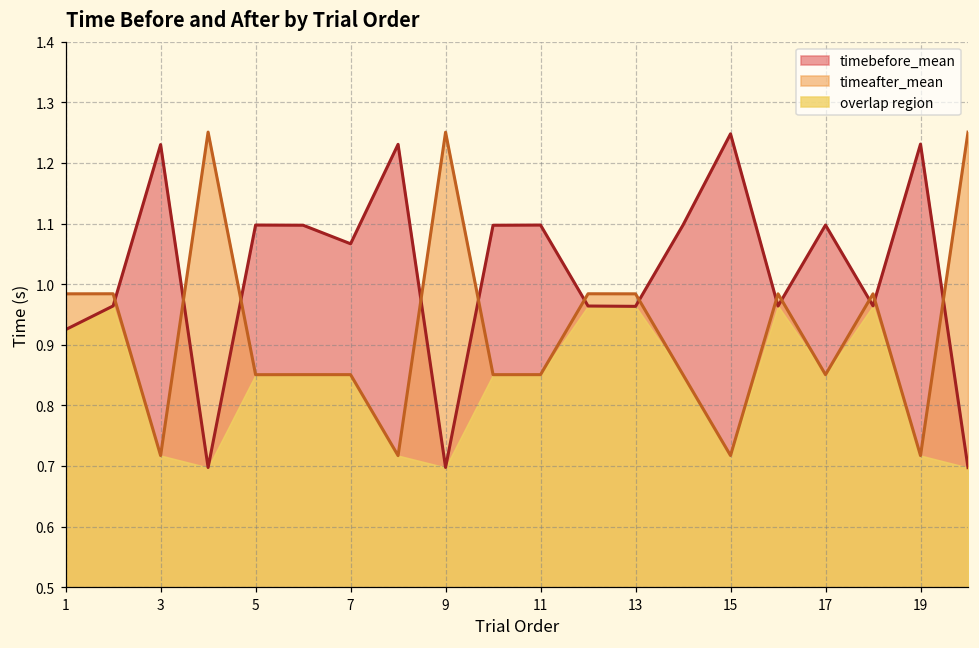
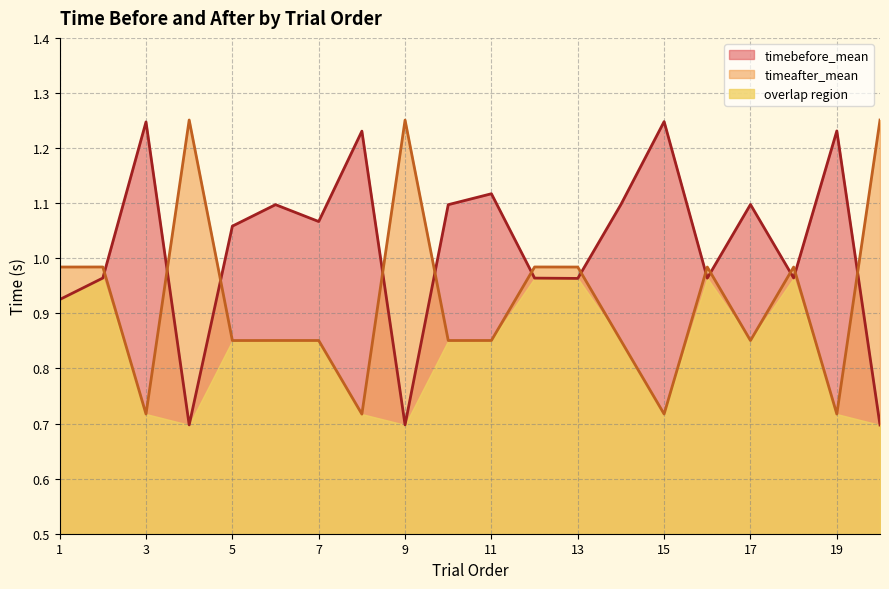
  {
    "timebefore_mean": {
-     "3": 1.23,
-     "5": 1.10,
+     "3": 1.25,
+     "5": 1.06,
      "7": 1.07,
-     "11": 1.10,
+     "11": 1.12,
      "15": 1.25,
      "17": 1.10,
      "19": 1.23
    }
  }
